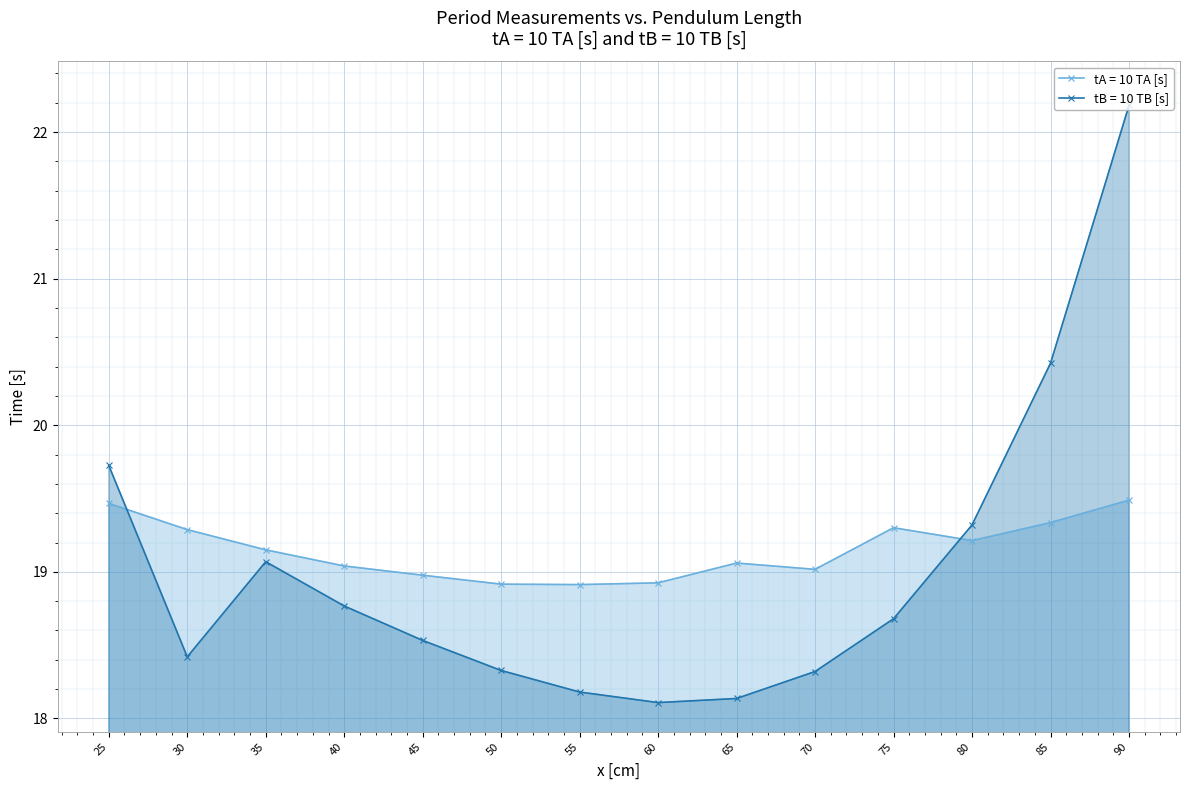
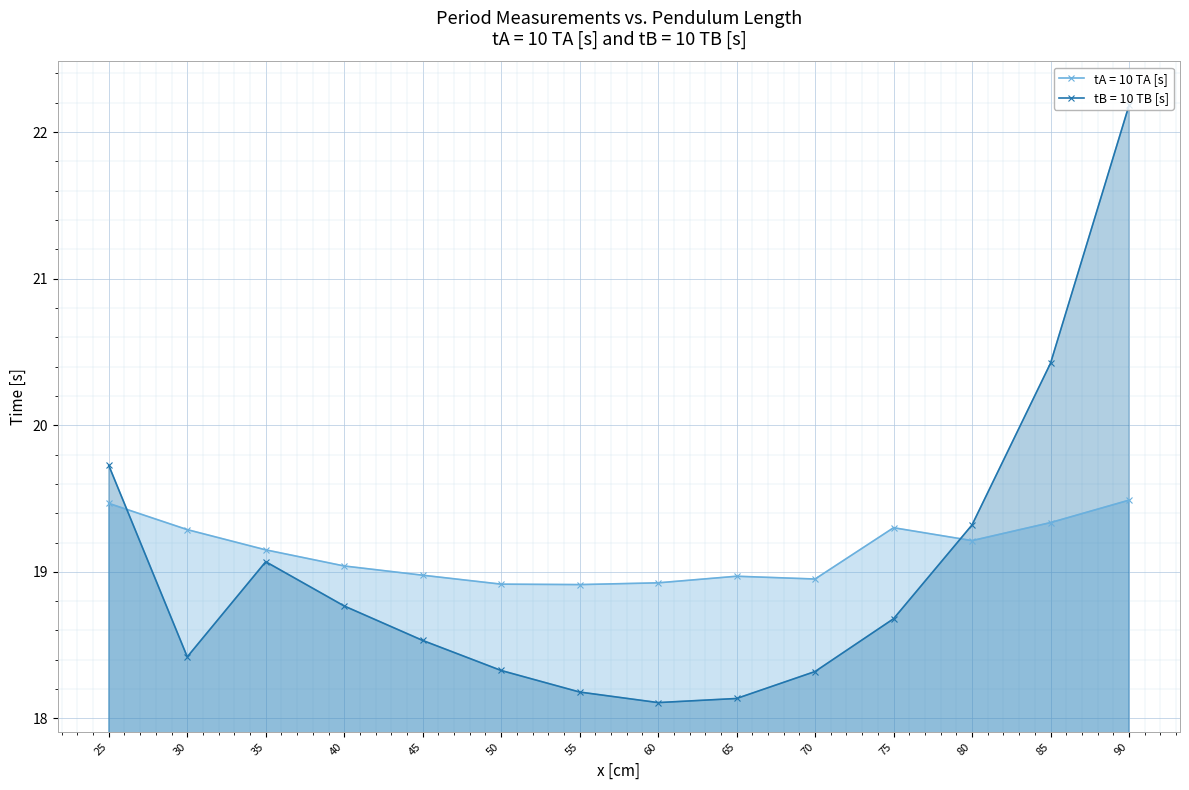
  {
    "tA = 10 TA [s]": {
      "25": 19.47,
      "30": 19.29,
      "35": 19.15,
      "40": 19.04,
      "45": 18.98,
      "50": 18.92,
      "55": 18.91,
      "60": 18.93,
-     "65": 19.06,
-     "70": 19.02,
+     "65": 18.97,
+     "70": 18.95,
      "75": 19.30,
      "80": 19.21,
      "85": 19.34,
      "90": 19.49
    },
    "tB = 10 TB [s]": {
      "25": 19.73,
      "30": 18.42,
      "35": 19.07,
      "40": 18.77,
      "45": 18.53,
      "50": 18.33,
      "55": 18.18,
      "60": 18.11,
      "65": 18.14,
      "70": 18.32,
      "75": 18.68,
      "80": 19.32,
      "85": 20.42
    }
  }
